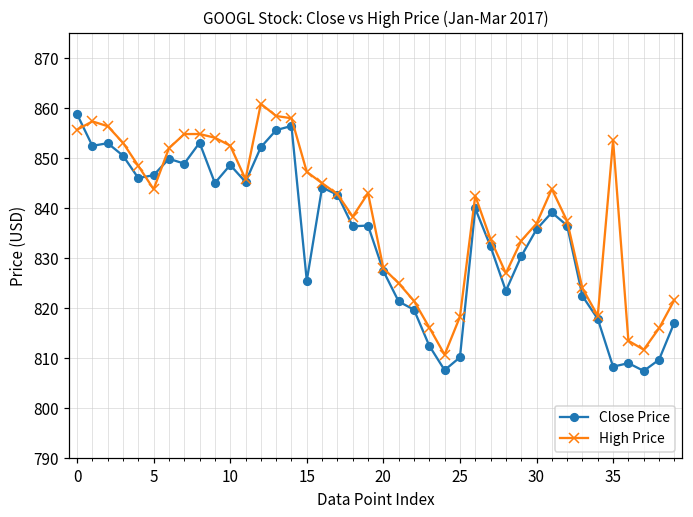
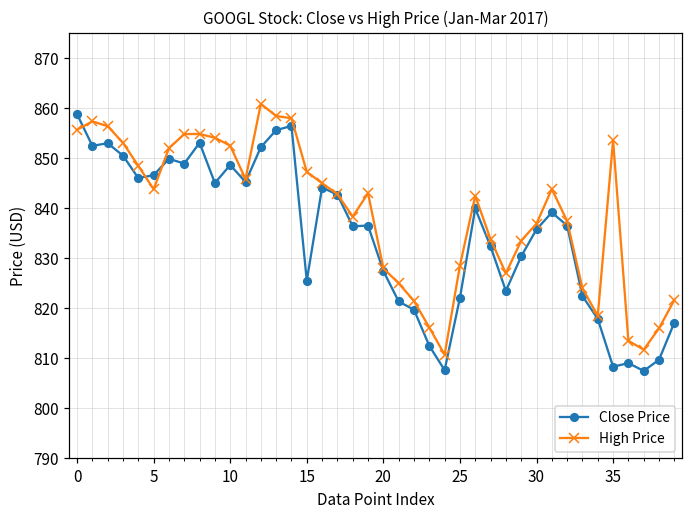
  {
    "Close Price": {
      "0": 859,
      "5": 847,
      "10": 849,
      "15": 826,
-     "25": 810,
+     "25": 822,
      "30": 836,
      "35": 808
    },
    "High Price": {
      "0": 856,
      "5": 844,
      "10": 853,
      "15": 847,
-     "25": 818,
+     "25": 829,
      "30": 837,
      "35": 854
    }
  }
